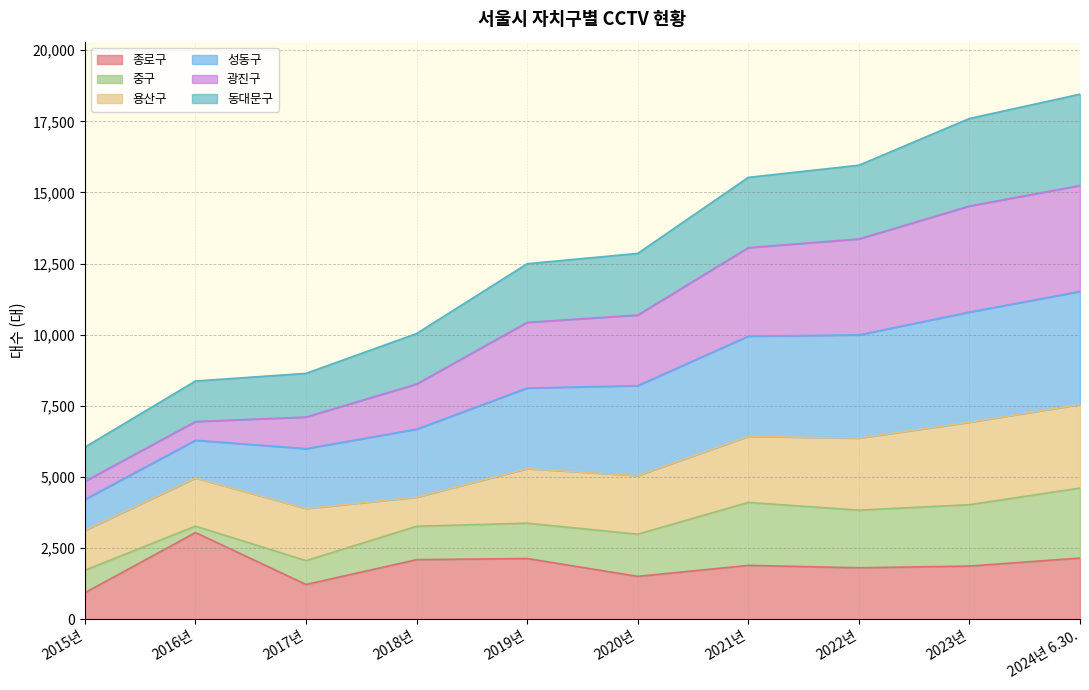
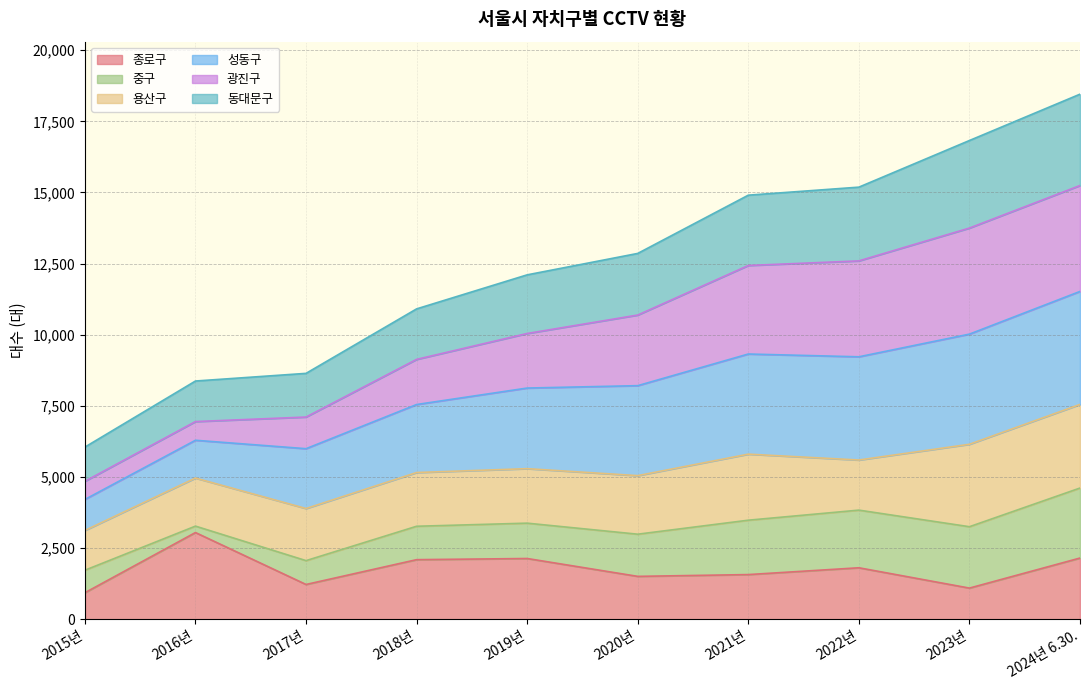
  {
    "종로구": {
      "2015년": "900",
      "2016년": "3,100",
      "2017년": "1,200",
      "2018년": "2,100",
      "2019년": "2,100",
      "2020년": "1,500",
-     "2021년": "1,900",
+     "2021년": "1,600",
      "2022년": "1,800",
-     "2023년": "1,900",
+     "2023년": "1,100",
      "2024년 6.30.": "2,200"
    },
    "중구": {
      "2015년": "800",
      "2016년": "200",
      "2017년": "800",
      "2018년": "1,200",
      "2019년": "1,200",
      "2020년": "1,500",
-     "2021년": "2,200",
+     "2021년": "1,900",
      "2022년": "2,000",
      "2023년": "2,200",
      "2024년 6.30.": "2,500"
    },
    "용산구": {
      "2015년": "1,400",
      "2016년": "1,700",
      "2017년": "1,800",
-     "2018년": "1,000",
+     "2018년": "1,900",
      "2019년": "1,900",
      "2020년": "2,100",
      "2021년": "2,300",
-     "2022년": "2,500",
+     "2022년": "1,800",
      "2023년": "2,900",
      "2024년 6.30.": "2,900"
    },
    "광진구": {
      "2015년": "600",
      "2016년": "700",
      "2017년": "1,100",
      "2018년": "1,600",
-     "2019년": "2,300",
+     "2019년": "1,900",
      "2020년": "2,500",
      "2021년": "3,100",
      "2022년": "3,400",
      "2023년": "3,700",
      "2024년 6.30.": "3,700"
    }
  }
